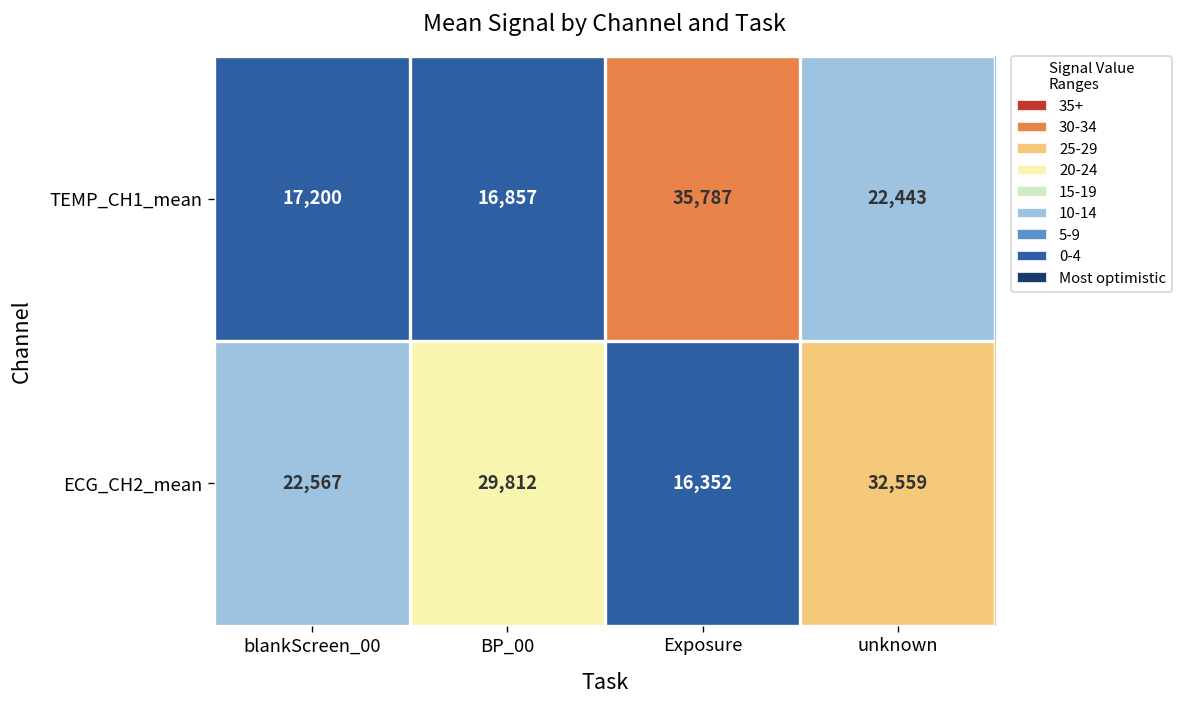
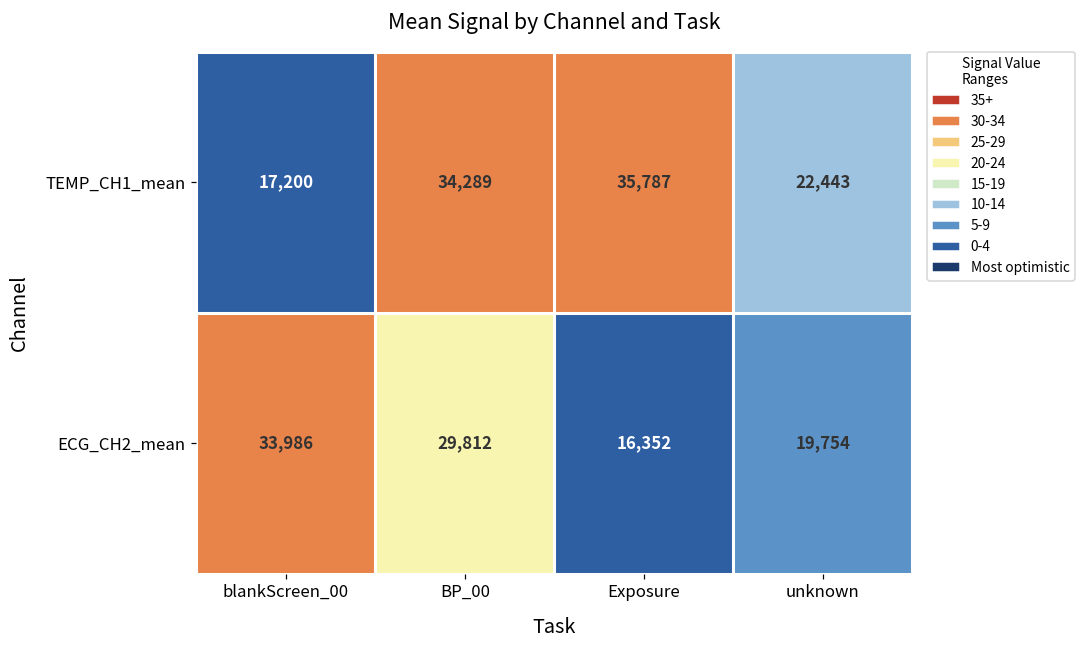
  {
    "TEMP_CH1_mean": {
      "blankScreen_00": "17,200",
-     "BP_00": "16,857",
+     "BP_00": "34,289",
      "Exposure": "35,787",
      "unknown": "22,443"
    },
    "ECG_CH2_mean": {
-     "blankScreen_00": "22,567",
+     "blankScreen_00": "33,986",
      "BP_00": "29,812",
      "Exposure": "16,352",
-     "unknown": "32,559"
+     "unknown": "19,754"
    }
  }
